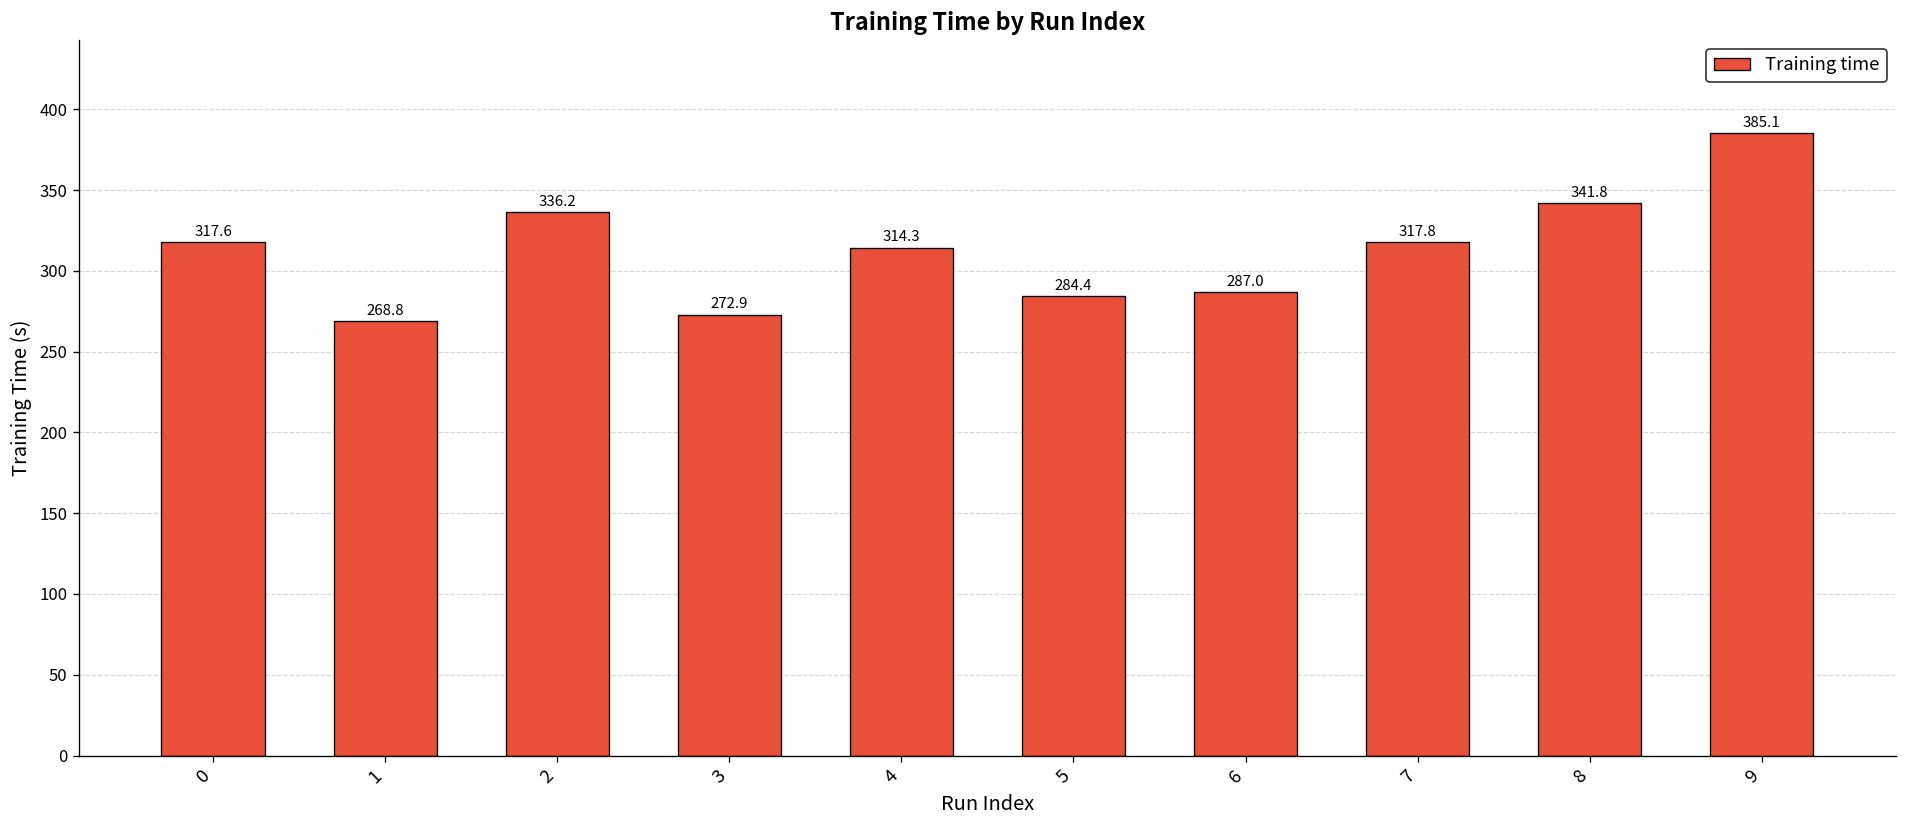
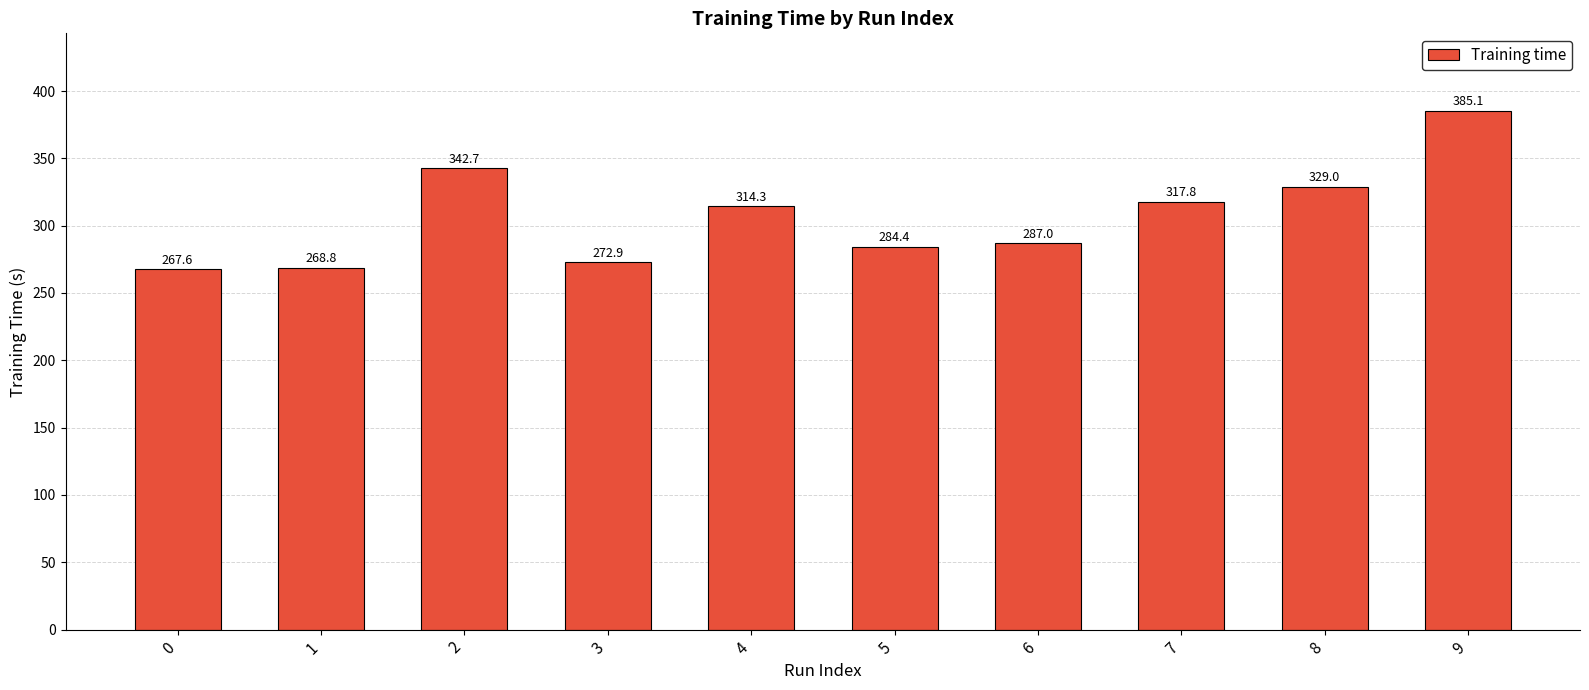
  {
-   "0": 317.6,
+   "0": 267.6,
    "1": 268.8,
-   "2": 336.2,
+   "2": 342.7,
    "3": 272.9,
    "4": 314.3,
    "5": 284.4,
    "6": 287.0,
    "7": 317.8,
-   "8": 341.8,
+   "8": 329.0,
    "9": 385.1
  }
